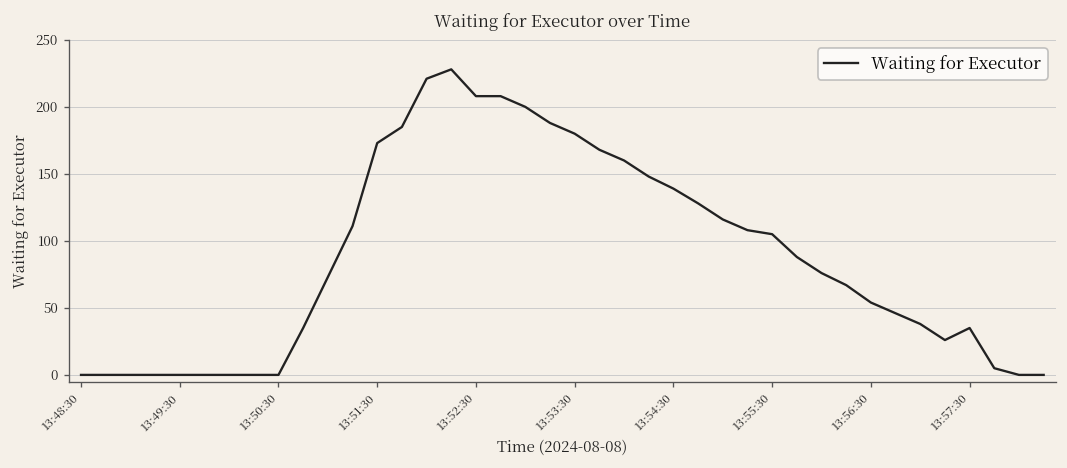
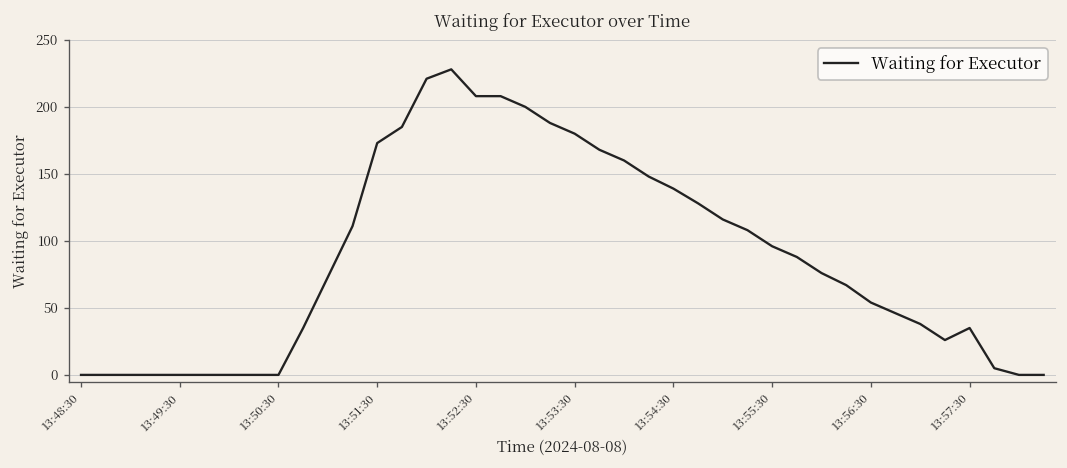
  {
    "13:48:30": 0,
    "13:49:30": 0,
    "13:50:30": 0,
    "13:51:30": 173,
    "13:52:30": 208,
    "13:53:30": 180,
    "13:54:30": 139,
-   "13:55:30": 105,
+   "13:55:30": 96,
    "13:56:30": 54,
    "13:57:30": 35
  }
